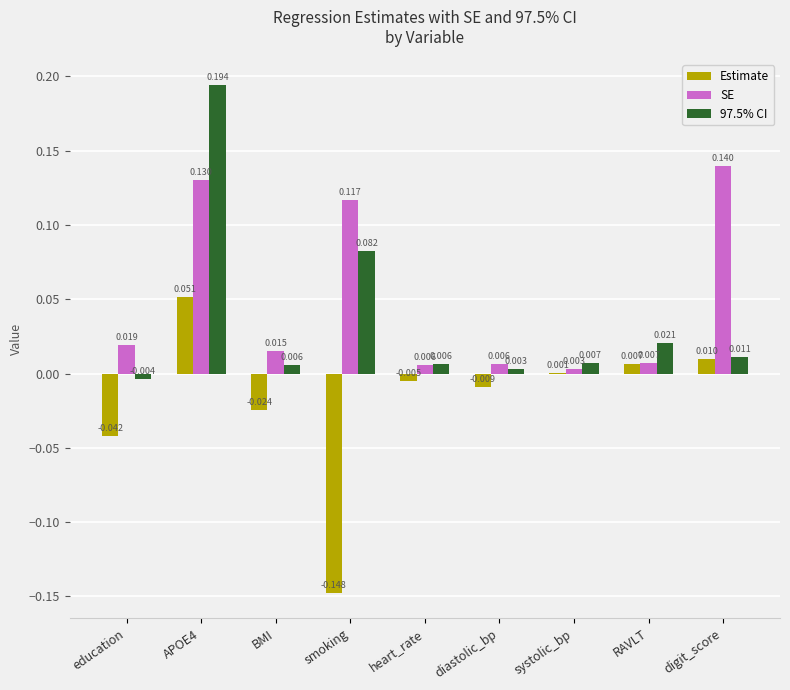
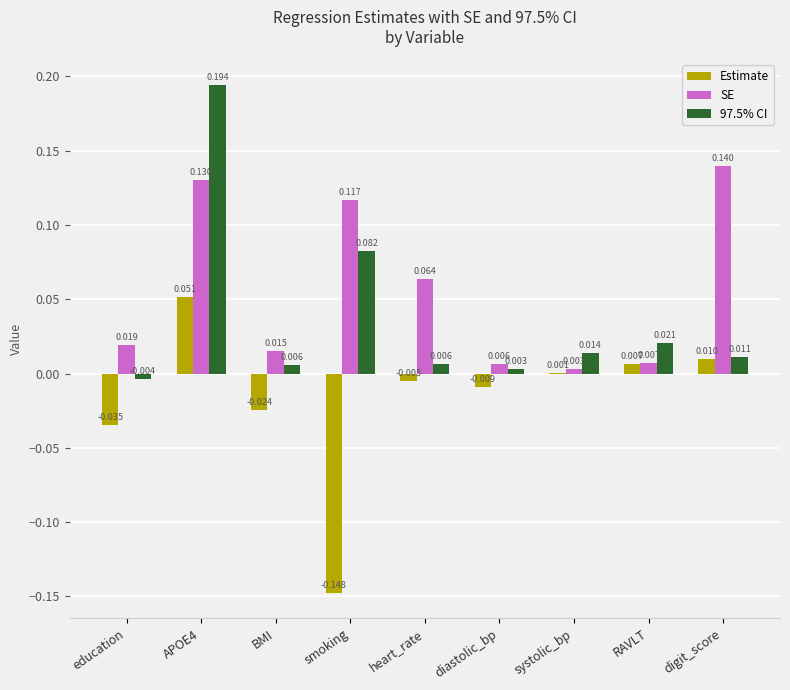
  {
    "Estimate": {
-     "education": -0.042,
+     "education": -0.035,
      "APOE4": 0.051,
      "BMI": -0.024,
      "smoking": -0.148,
      "heart_rate": -0.005,
      "diastolic_bp": -0.009,
      "digit_score": 0.010
    },
    "SE": {
      "education": 0.019,
      "APOE4": 0.130,
      "BMI": 0.015,
      "smoking": 0.117,
-     "heart_rate": 0.006,
+     "heart_rate": 0.064,
      "diastolic_bp": 0.006,
      "digit_score": 0.140
    },
    "97.5% CI": {
      "education": -0.004,
      "APOE4": 0.194,
      "BMI": 0.006,
      "smoking": 0.082,
      "heart_rate": 0.006,
      "diastolic_bp": 0.003,
-     "systolic_bp": 0.007,
+     "systolic_bp": 0.014,
      "RAVLT": 0.021,
      "digit_score": 0.011
    }
  }
